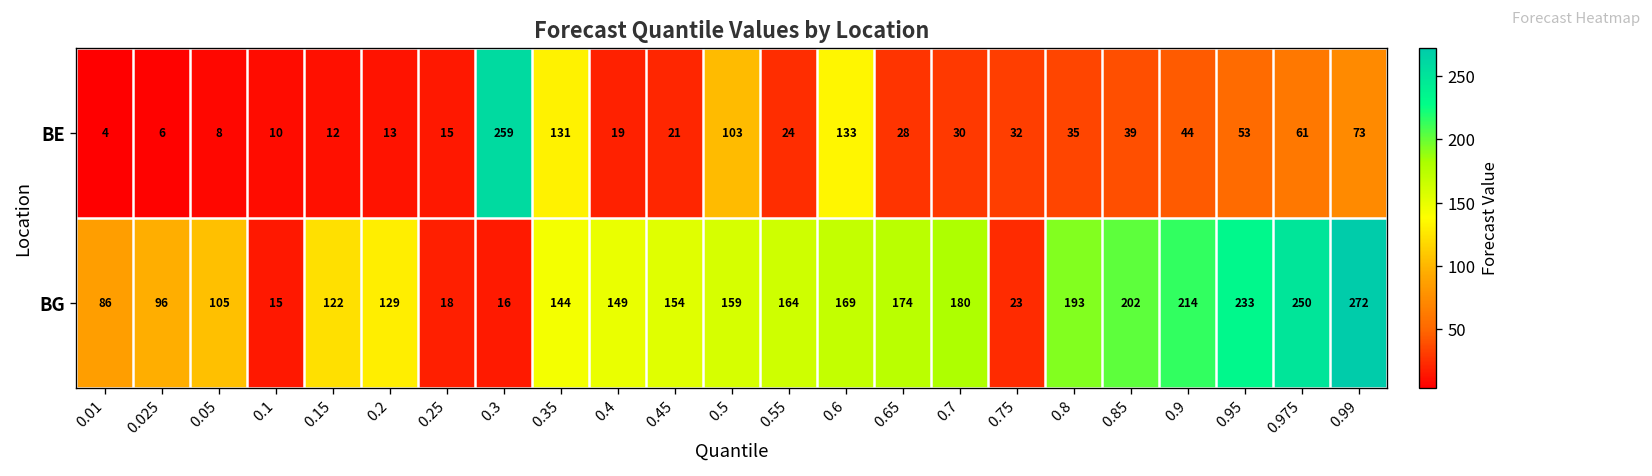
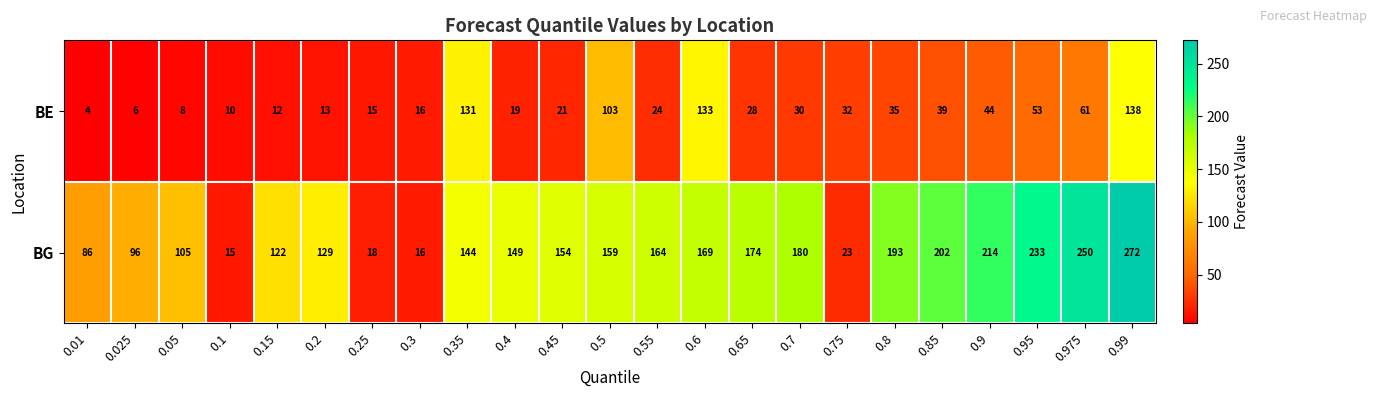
  {
    "BE": {
      "0.01": 4,
      "0.025": 6,
      "0.05": 8,
      "0.1": 10,
      "0.15": 12,
      "0.2": 13,
      "0.25": 15,
-     "0.3": 259,
+     "0.3": 16,
      "0.35": 131,
      "0.4": 19,
      "0.45": 21,
      "0.5": 103,
      "0.55": 24,
      "0.6": 133,
      "0.65": 28,
      "0.7": 30,
      "0.75": 32,
      "0.8": 35,
      "0.85": 39,
      "0.9": 44,
      "0.95": 53,
      "0.975": 61,
-     "0.99": 73
+     "0.99": 138
    },
    "BG": {
      "0.01": 86,
      "0.025": 96,
      "0.05": 105,
      "0.1": 15,
      "0.15": 122,
      "0.2": 129,
      "0.25": 18,
      "0.3": 16,
      "0.35": 144,
      "0.4": 149,
      "0.45": 154,
      "0.5": 159,
      "0.55": 164,
      "0.6": 169,
      "0.65": 174,
      "0.7": 180,
      "0.75": 23,
      "0.8": 193,
      "0.85": 202,
      "0.9": 214,
      "0.95": 233,
      "0.975": 250,
      "0.99": 272
    }
  }
